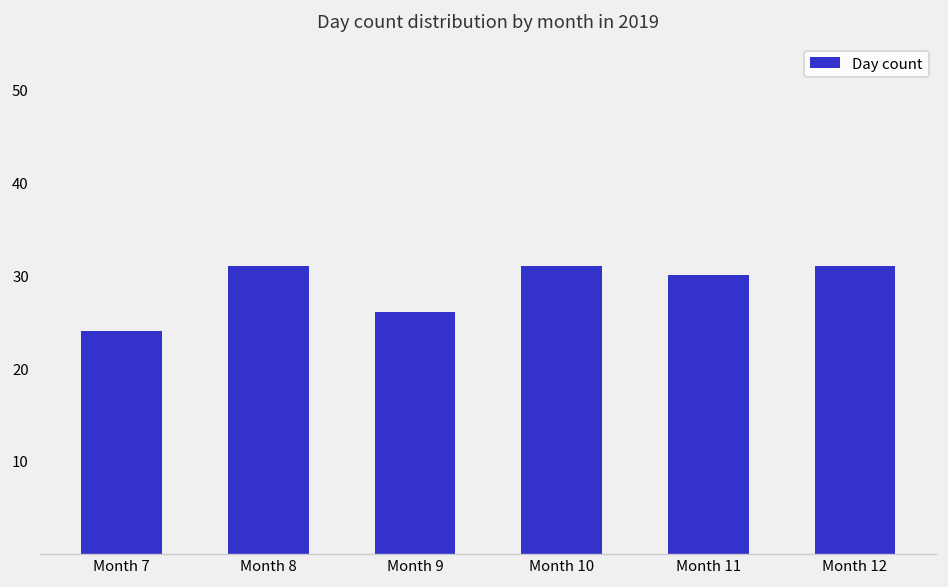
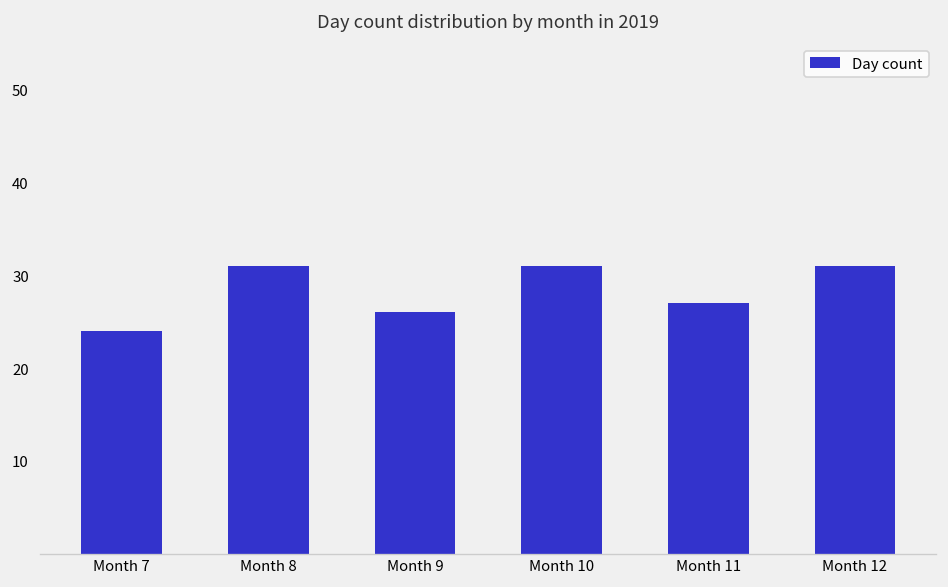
  {
    "Month 7": 24,
    "Month 8": 31,
    "Month 9": 26,
    "Month 10": 31,
-   "Month 11": 30,
+   "Month 11": 27,
    "Month 12": 31
  }
